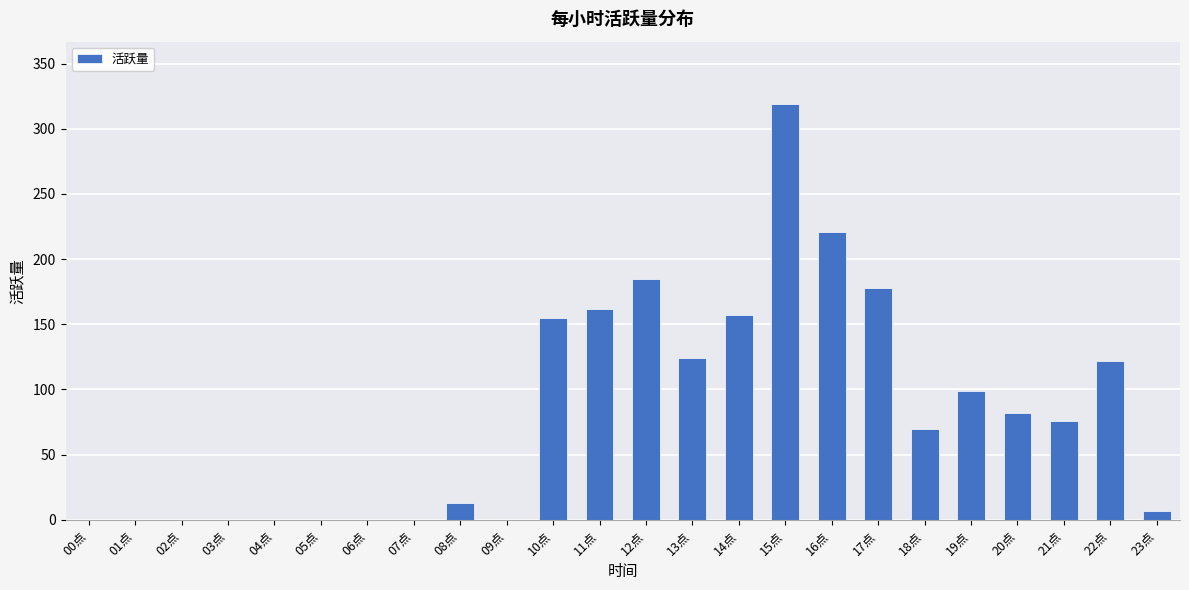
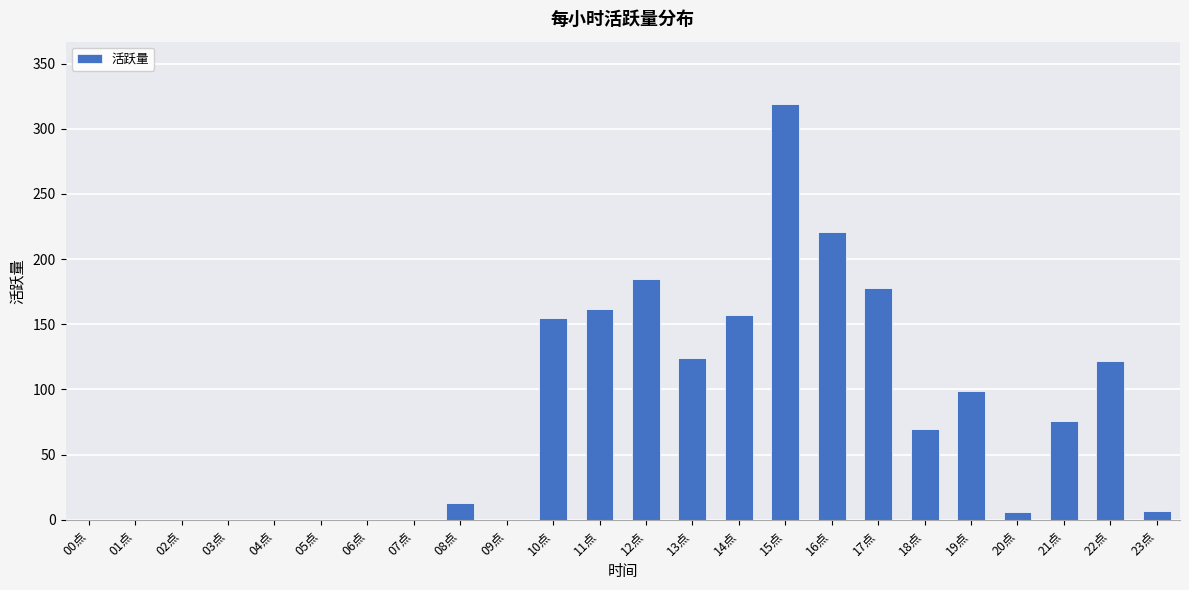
  {
    "00点": 0,
    "01点": 0,
    "02点": 0,
    "03点": 0,
    "04点": 0,
    "05点": 0,
    "06点": 0,
    "07点": 0,
    "08点": 13,
    "09点": 0,
    "10点": 155,
    "11点": 162,
    "12点": 185,
    "13点": 124,
    "14点": 157,
    "15点": 319,
    "16点": 221,
    "17点": 178,
    "18点": 70,
    "19点": 99,
-   "20点": 82,
+   "20点": 6,
    "21点": 76,
    "22点": 122,
    "23点": 7
  }
